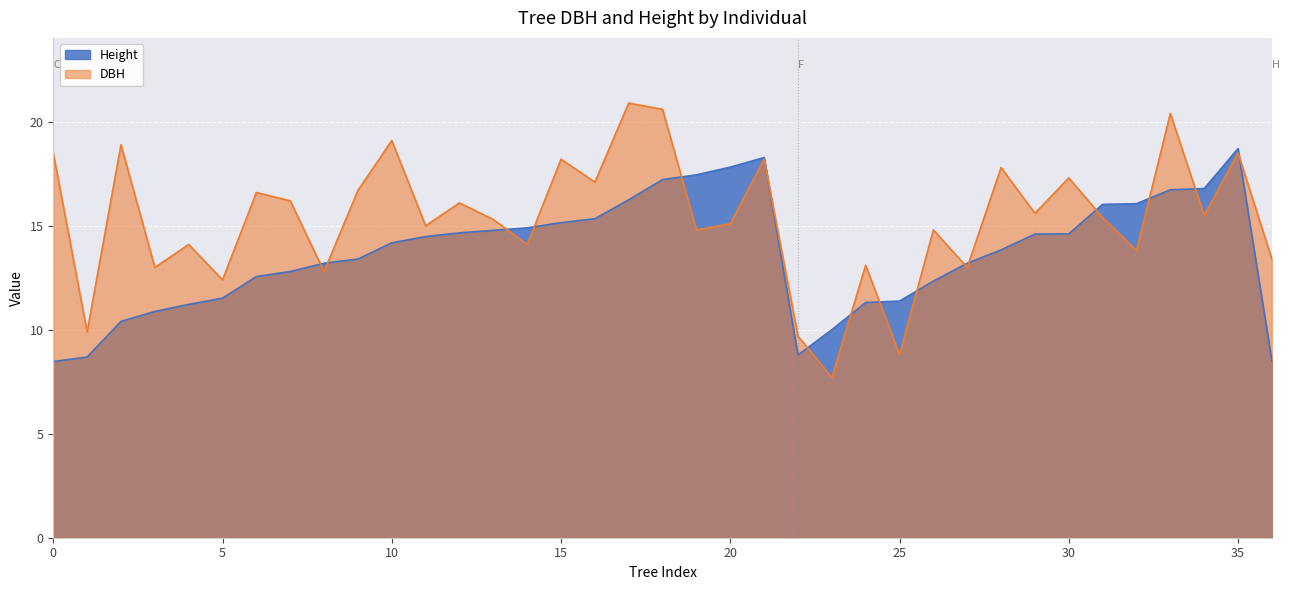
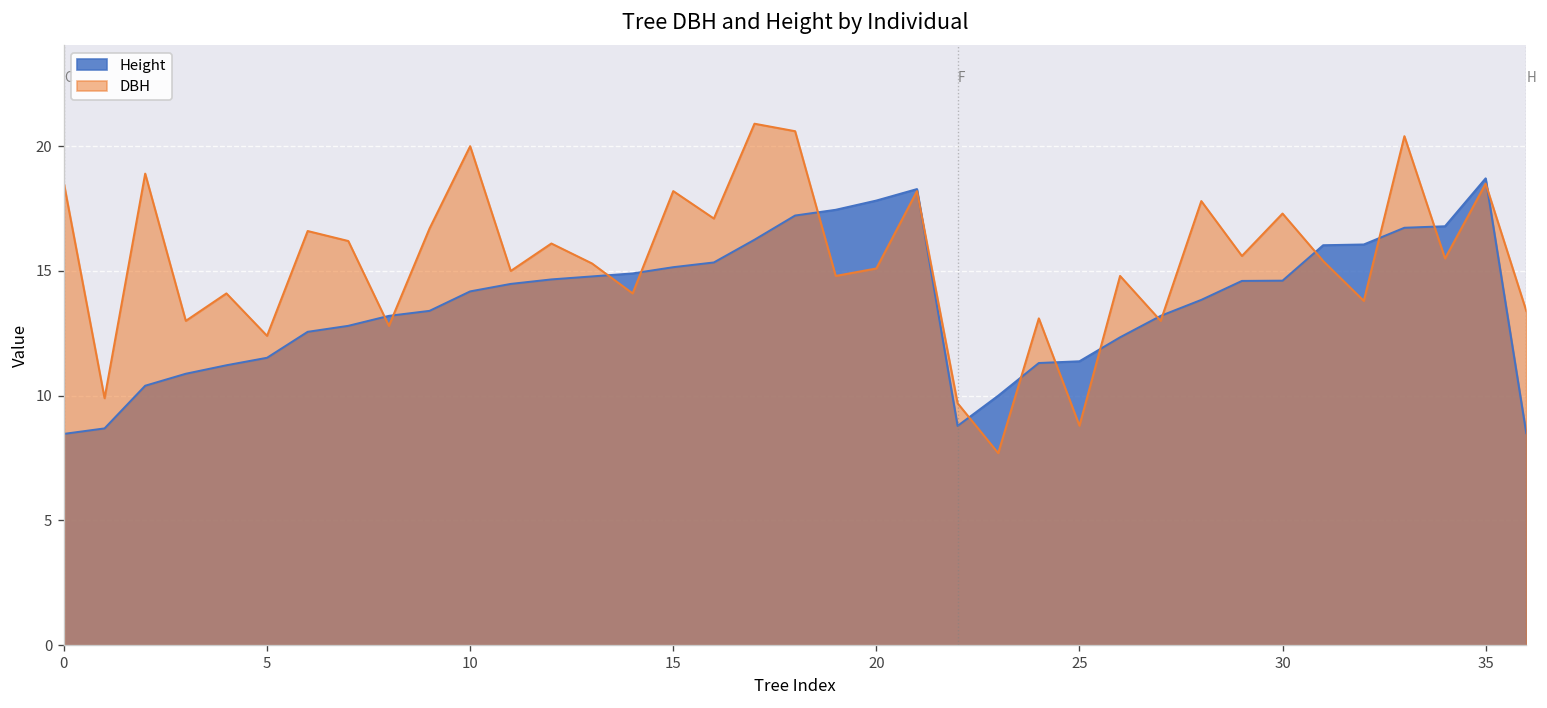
  {
    "Height": {
      "0": 8.5,
      "5": 11.5,
      "10": 14.2,
      "15": 15.2,
      "20": 17.8,
      "25": 11.4,
      "30": 14.6,
      "35": 18.7
    },
    "DBH": {
      "0": 18.5,
      "5": 12.4,
-     "10": 19.1,
+     "10": 20.0,
      "15": 18.2,
      "20": 15.1,
      "25": 8.8,
      "30": 17.3,
      "35": 18.5
    }
  }
